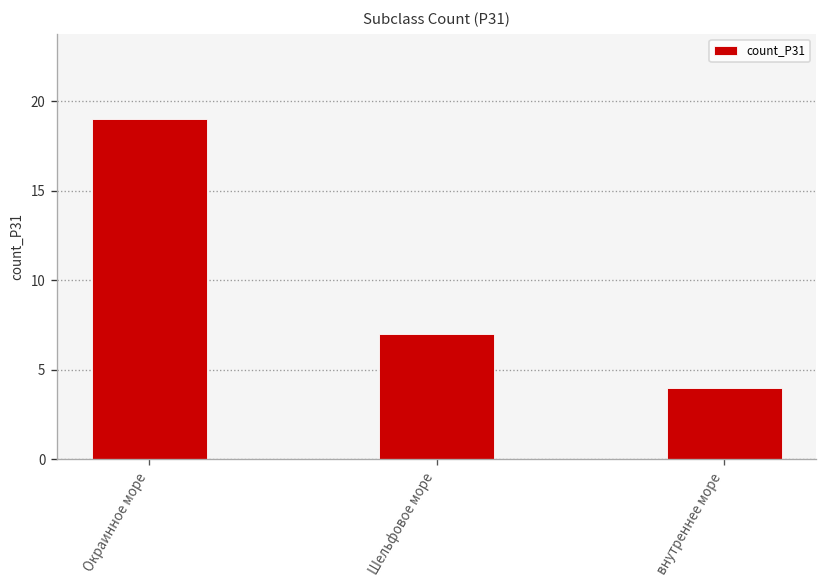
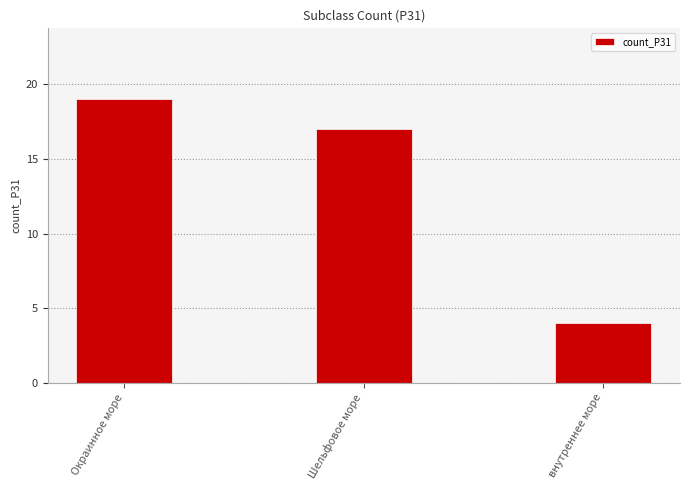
  {
    "Окраинное море": 19,
-   "Шельфовое море": 7,
+   "Шельфовое море": 17,
    "внутреннее море": 4
  }
